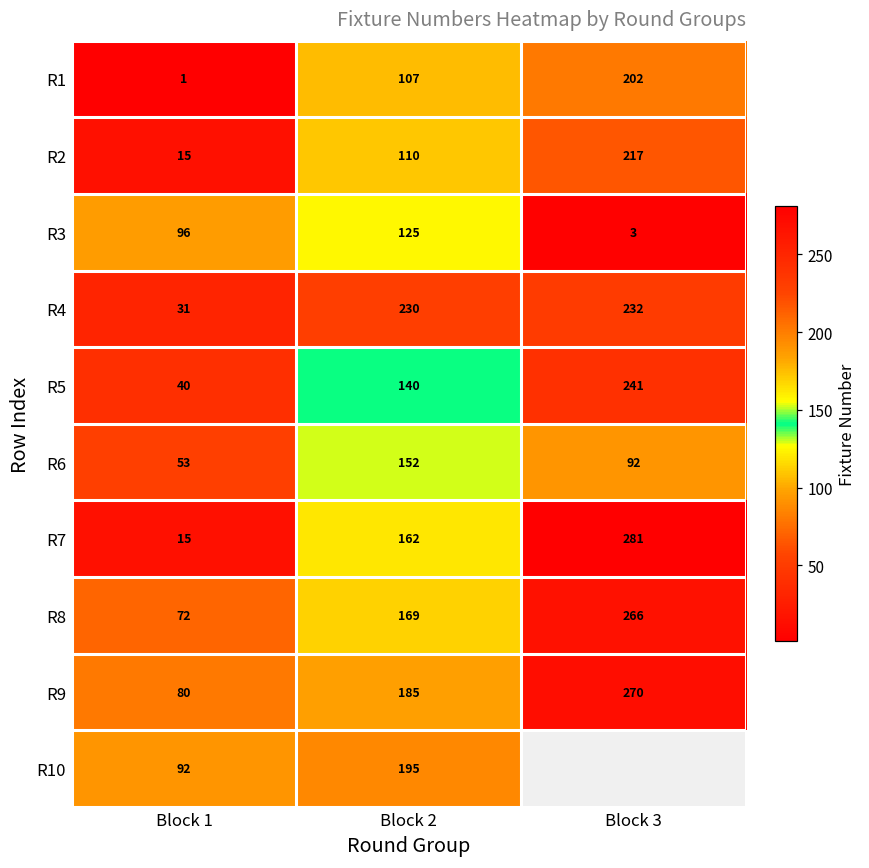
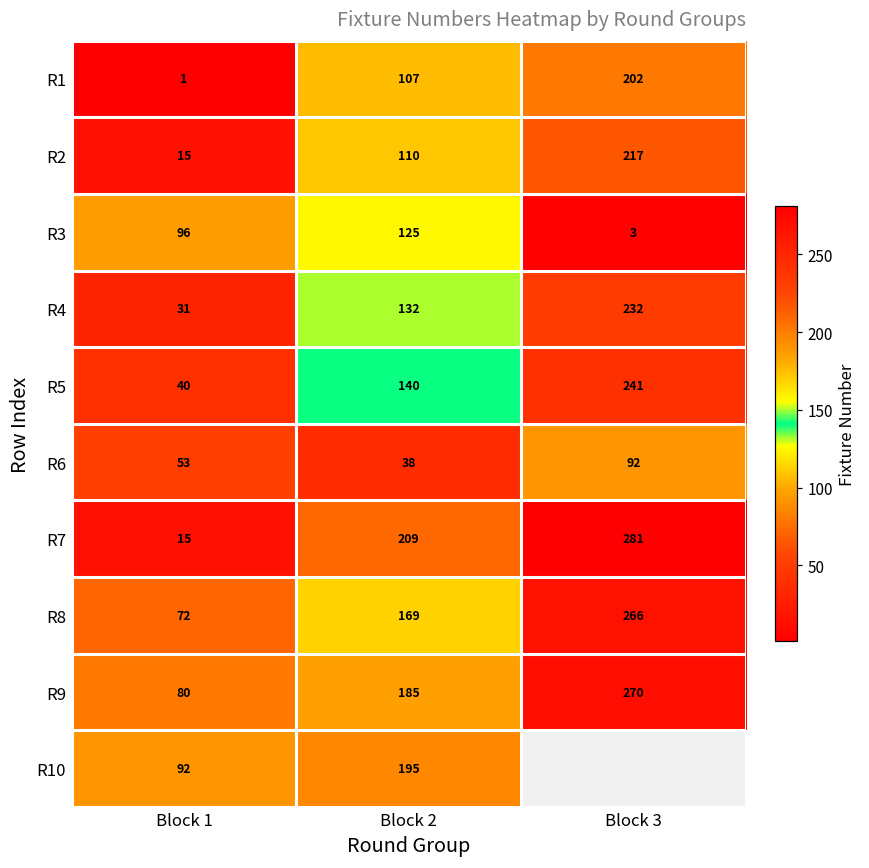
  {
    "R1": {
      "Block 1": 1,
      "Block 2": 107,
      "Block 3": 202
    },
    "R2": {
      "Block 1": 15,
      "Block 2": 110,
      "Block 3": 217
    },
    "R3": {
      "Block 1": 96,
      "Block 2": 125,
      "Block 3": 3
    },
    "R4": {
      "Block 1": 31,
-     "Block 2": 230,
+     "Block 2": 132,
      "Block 3": 232
    },
    "R5": {
      "Block 1": 40,
      "Block 2": 140,
      "Block 3": 241
    },
    "R6": {
      "Block 1": 53,
-     "Block 2": 152,
+     "Block 2": 38,
      "Block 3": 92
    },
    "R7": {
      "Block 1": 15,
-     "Block 2": 162,
+     "Block 2": 209,
      "Block 3": 281
    },
    "R8": {
      "Block 1": 72,
      "Block 2": 169,
      "Block 3": 266
    },
    "R9": {
      "Block 1": 80,
      "Block 2": 185,
      "Block 3": 270
    },
    "R10": {
      "Block 1": 92,
      "Block 2": 195
    }
  }
